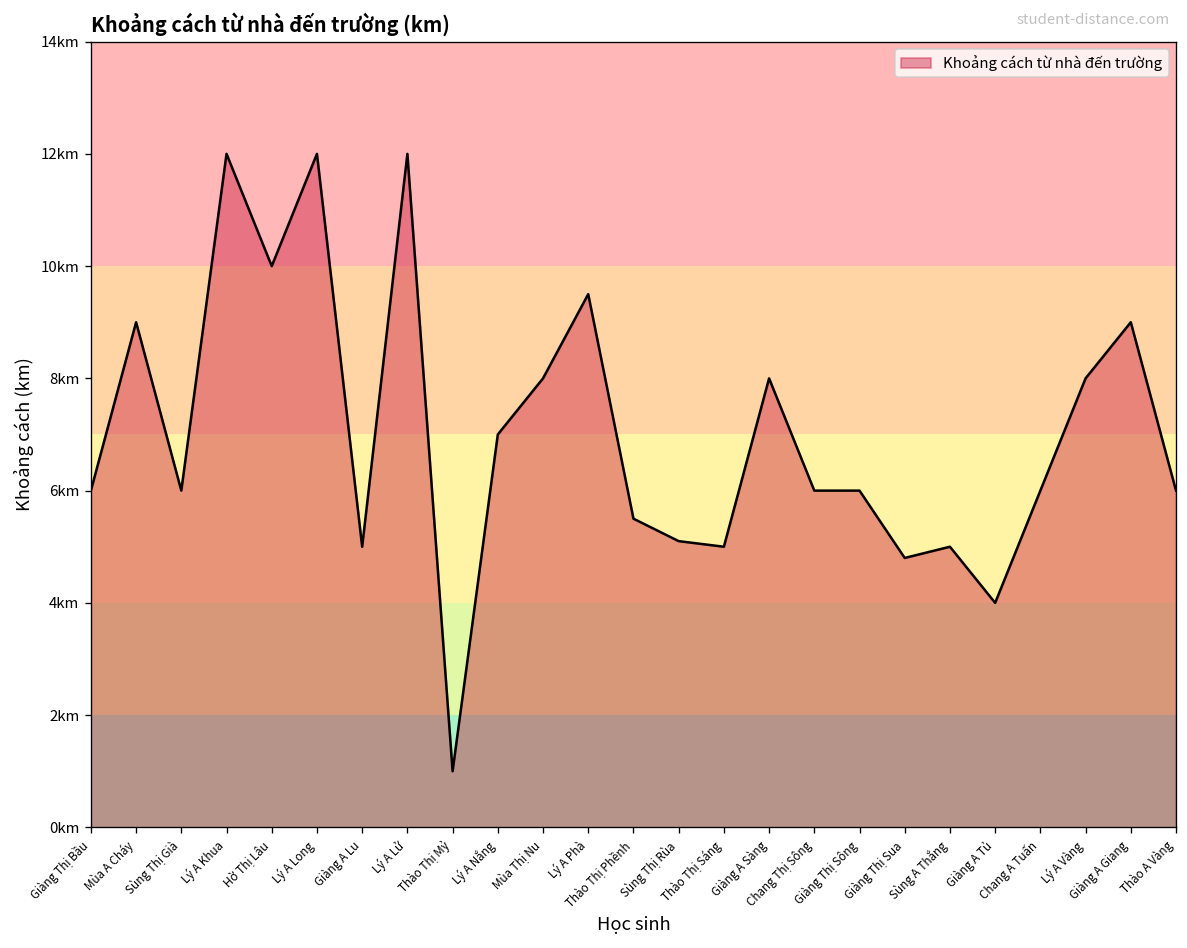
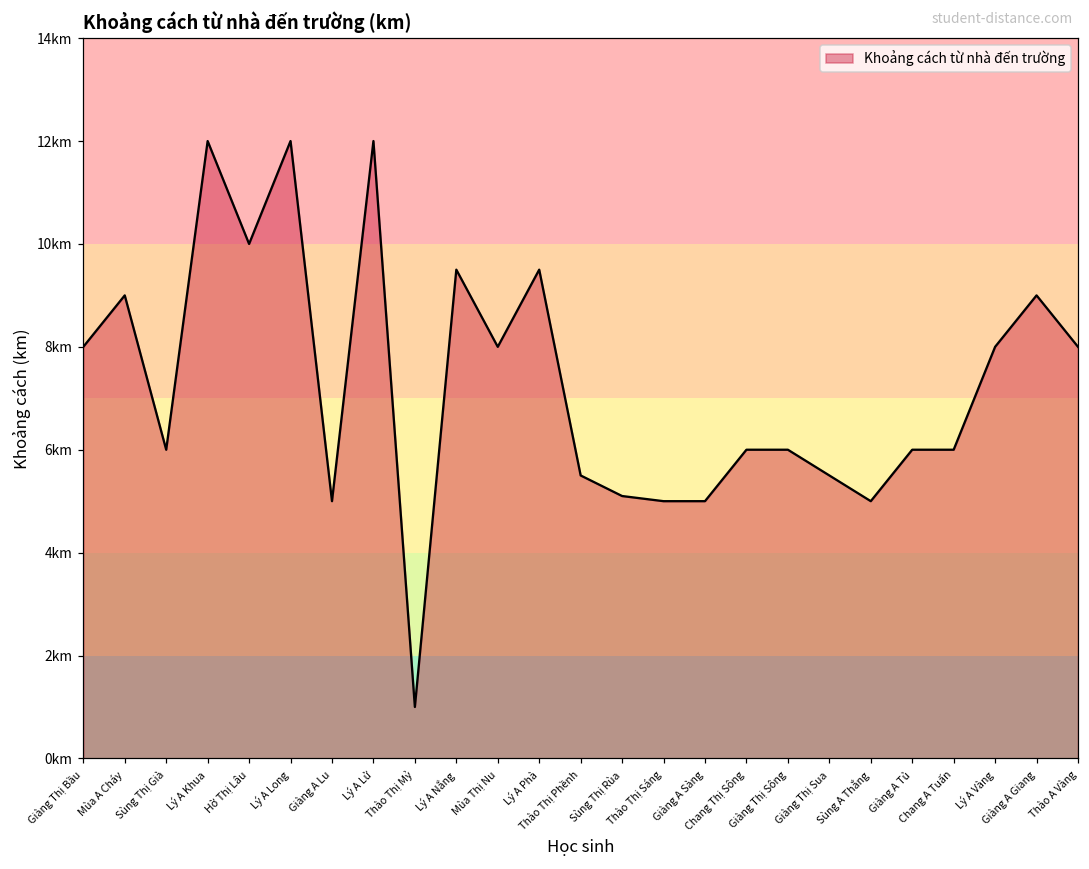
  {
-   "Giàng Thị Bầu": "6km",
+   "Giàng Thị Bầu": "8km",
    "Mùa A Cháy": "9.0km",
    "Sùng Thị Già": "6.0km",
    "Lý A Khua": "12.0km",
    "Hờ Thị Lâu": "10.0km",
    "Lý A Long": "12.0km",
    "Giàng A Lu": "5.0km",
    "Lý A Lử": "12.0km",
    "Thào Thị Mỷ": "1.0km",
-   "Lý A Nắng": "7.0km",
+   "Lý A Nắng": "9.5km",
    "Mùa Thị Nu": "8.0km",
    "Lý A Phà": "9.5km",
    "Thào Thị Phềnh": "5.5km",
    "Sùng Thị Rùa": "5.1km",
    "Thào Thị Sáng": "5.0km",
-   "Giàng A Sàng": "8km",
+   "Giàng A Sàng": "5km",
    "Chang Thị Sông": "6.0km",
    "Giàng Thị Sông": "6.0km",
-   "Giàng Thị Sua": "4.8km",
+   "Giàng Thị Sua": "5.5km",
    "Sùng A Thắng": "5.0km",
-   "Giàng A Tủ": "4km",
+   "Giàng A Tủ": "6km",
    "Chang A Tuấn": "6.0km",
    "Lý A Vàng": "8.0km",
    "Giàng A Giang": "9.0km",
-   "Thào A Vàng": "6km"
+   "Thào A Vàng": "8km"
  }
